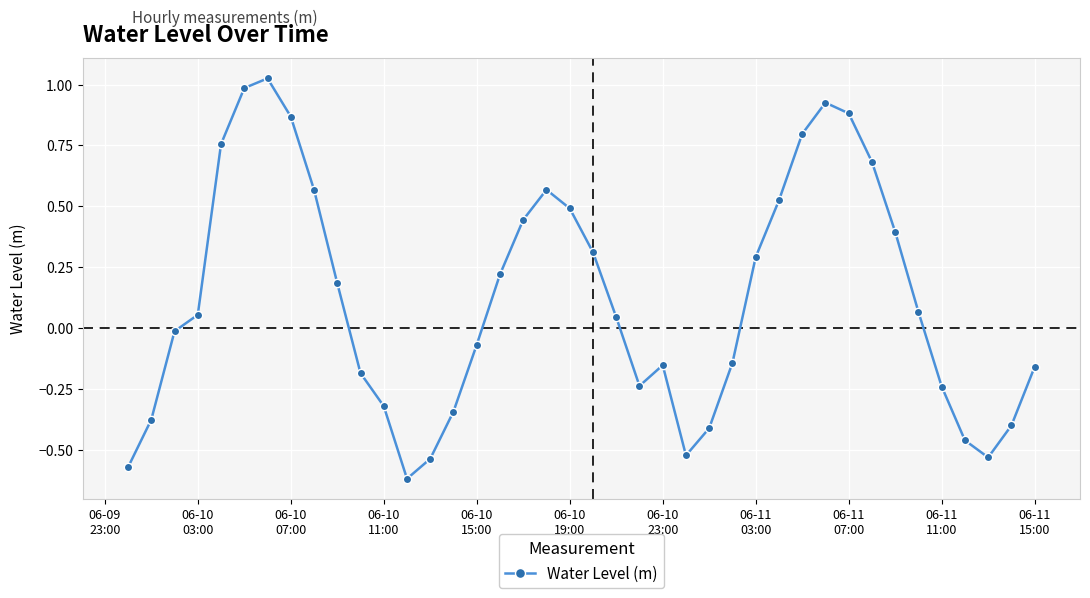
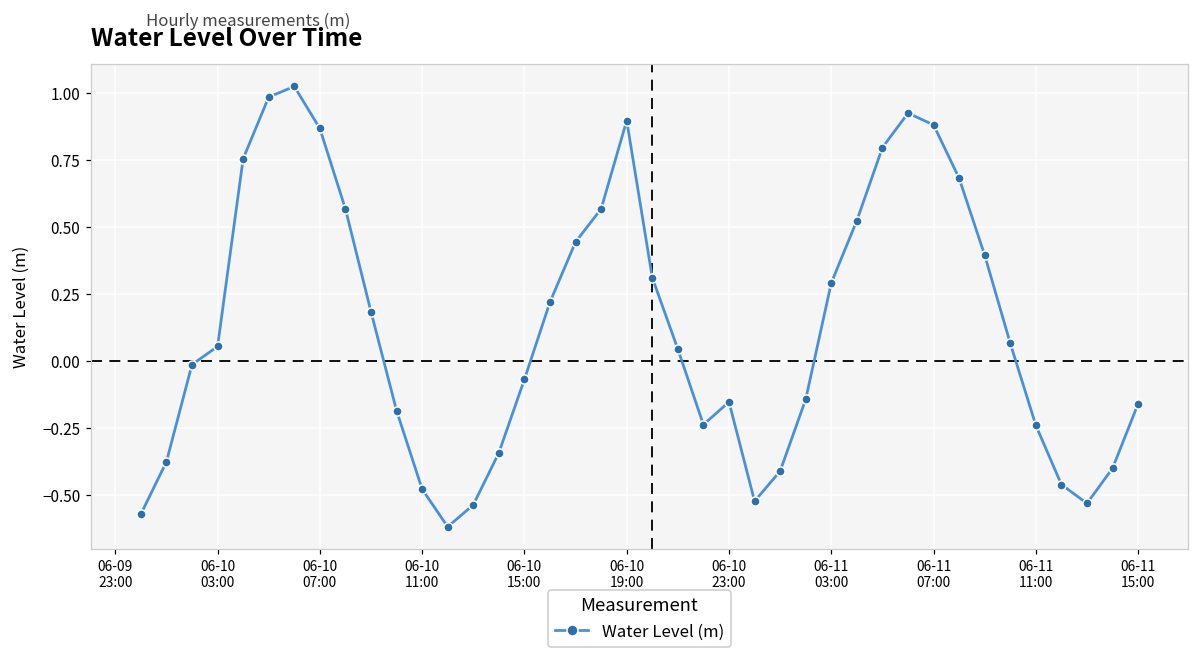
  {
    "06-10 03:00": 0.05,
    "06-10 07:00": 0.87,
-   "06-10 11:00": -0.32,
+   "06-10 11:00": -0.48,
    "06-10 15:00": -0.07,
-   "06-10 19:00": 0.49,
+   "06-10 19:00": 0.90,
    "06-10 23:00": -0.15,
    "06-11 03:00": 0.29,
    "06-11 07:00": 0.88,
    "06-11 11:00": -0.24,
    "06-11 15:00": -0.16
  }
